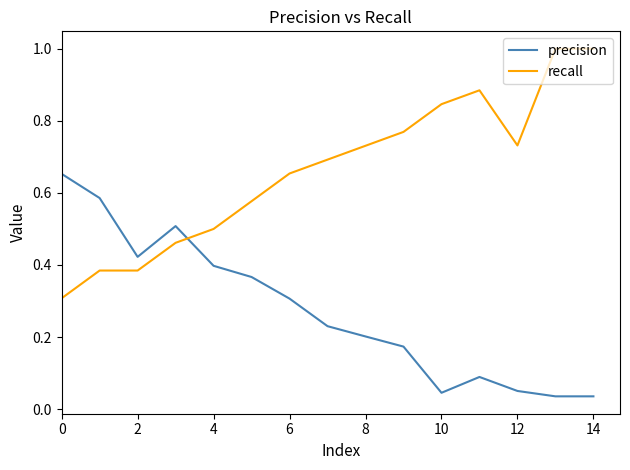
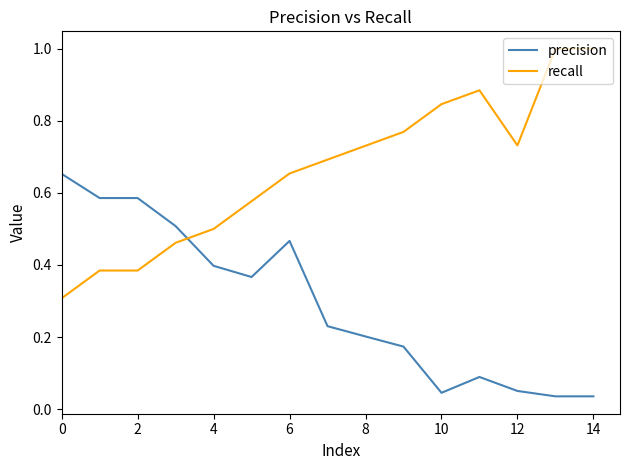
  {
    "precision": {
      "0": 0.65,
-     "2": 0.42,
+     "2": 0.59,
      "4": 0.40,
-     "6": 0.31,
+     "6": 0.47,
      "8": 0.20,
      "10": 0.05,
      "12": 0.05,
      "14": 0.04
    },
    "recall": {
      "0": 0.31,
      "2": 0.38,
      "4": 0.50,
      "6": 0.65,
      "8": 0.73,
      "10": 0.85,
      "12": 0.73
    }
  }
